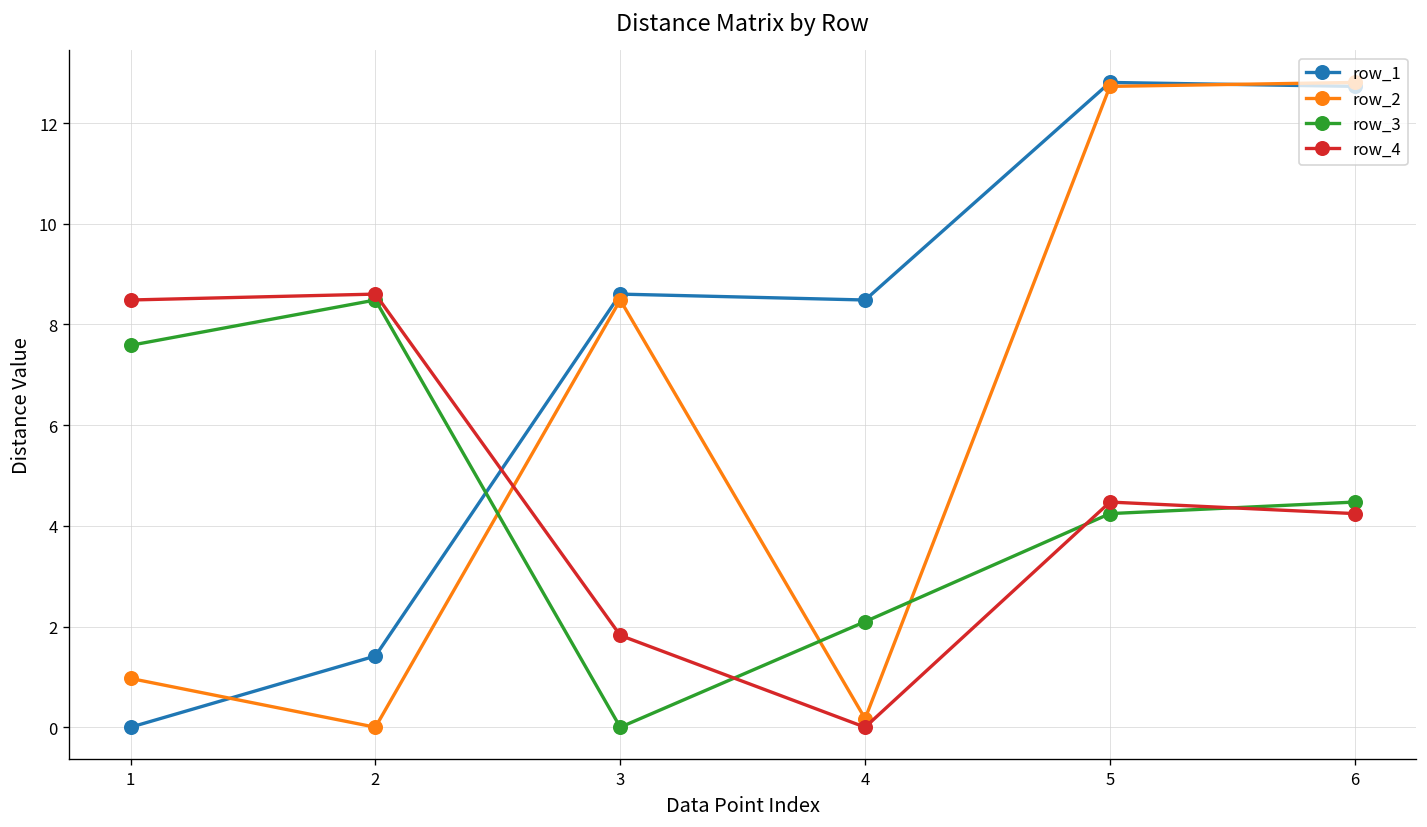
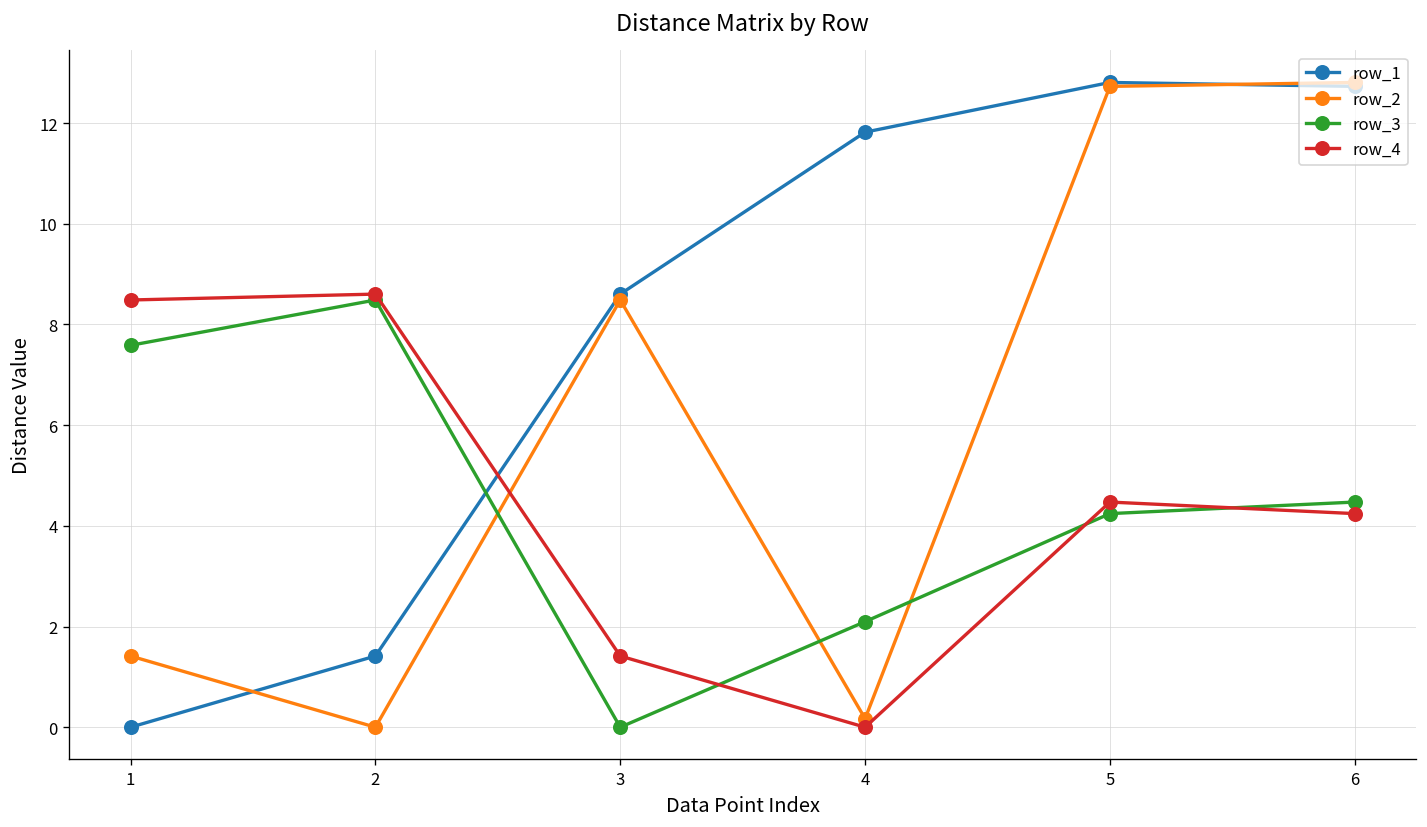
  {
    "row_1": {
      "1": 0.0,
      "2": 1.4,
      "3": 8.6,
-     "4": 8.5,
+     "4": 11.8,
      "5": 12.8
    },
    "row_2": {
-     "1": 1.0,
+     "1": 1.4,
      "2": 0.0,
      "3": 8.5,
      "4": 0.2,
      "5": 12.7
    },
    "row_3": {
      "1": 7.6,
      "2": 8.5,
      "3": 0.0,
      "4": 2.1,
      "5": 4.2,
      "6": 4.5
    },
    "row_4": {
      "1": 8.5,
      "2": 8.6,
-     "3": 1.8,
+     "3": 1.4,
      "4": 0.0,
      "5": 4.5,
      "6": 4.2
    }
  }
